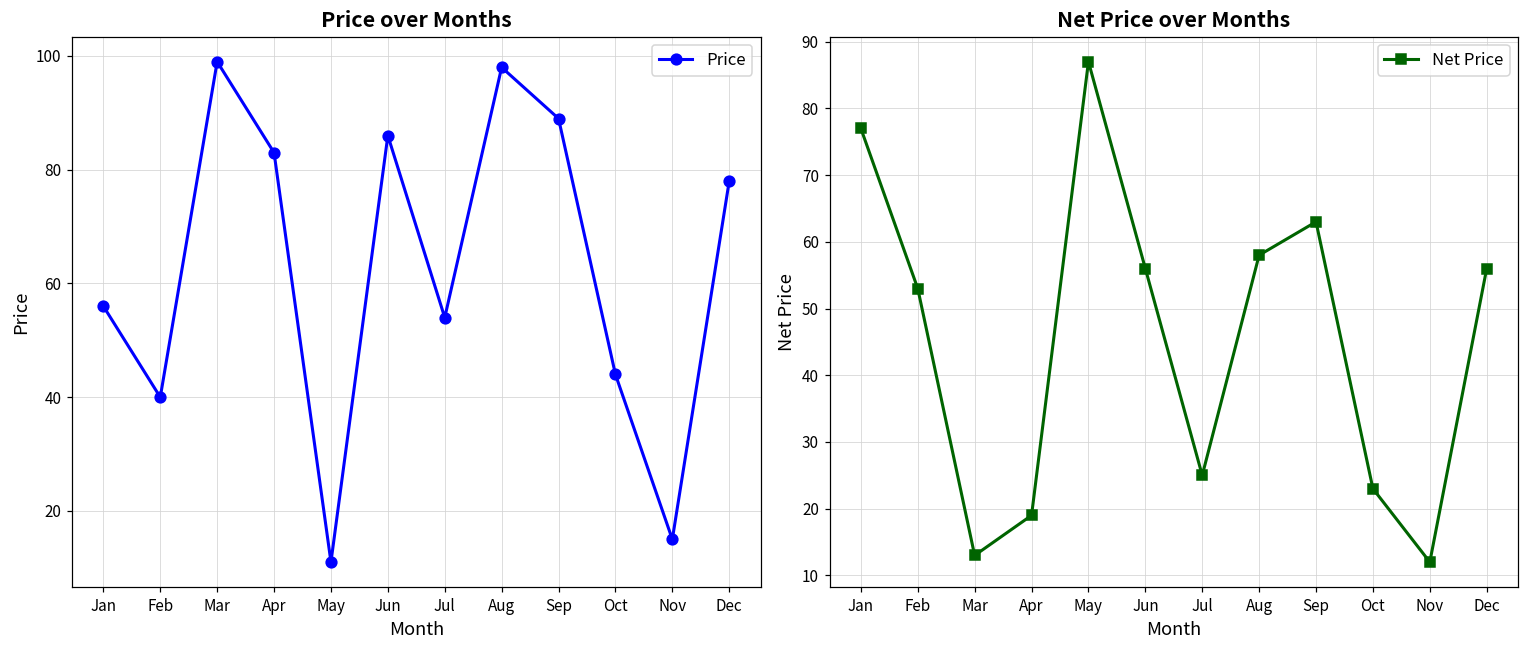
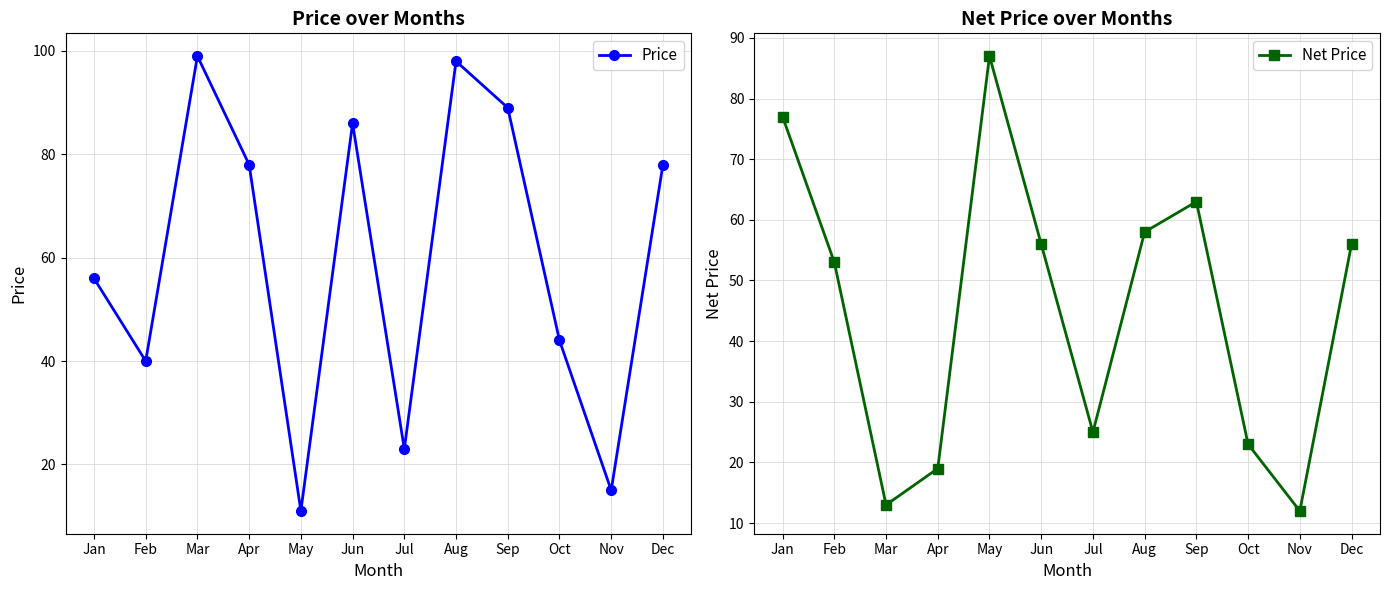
  {
    "Price over Months": {
      "Jan": 56,
      "Feb": 40,
      "Mar": 99,
-     "Apr": 83,
+     "Apr": 78,
      "May": 11,
      "Jun": 86,
-     "Jul": 54,
+     "Jul": 23,
      "Aug": 98,
      "Sep": 89,
      "Oct": 44,
      "Nov": 15,
      "Dec": 78
    },
    "Net Price over Months": {
      "Jan": 77,
      "Feb": 53,
      "Mar": 13,
      "Apr": 19,
      "May": 87,
      "Jun": 56,
      "Jul": 25,
      "Aug": 58,
      "Sep": 63,
      "Oct": 23,
      "Nov": 12,
      "Dec": 56
    }
  }
